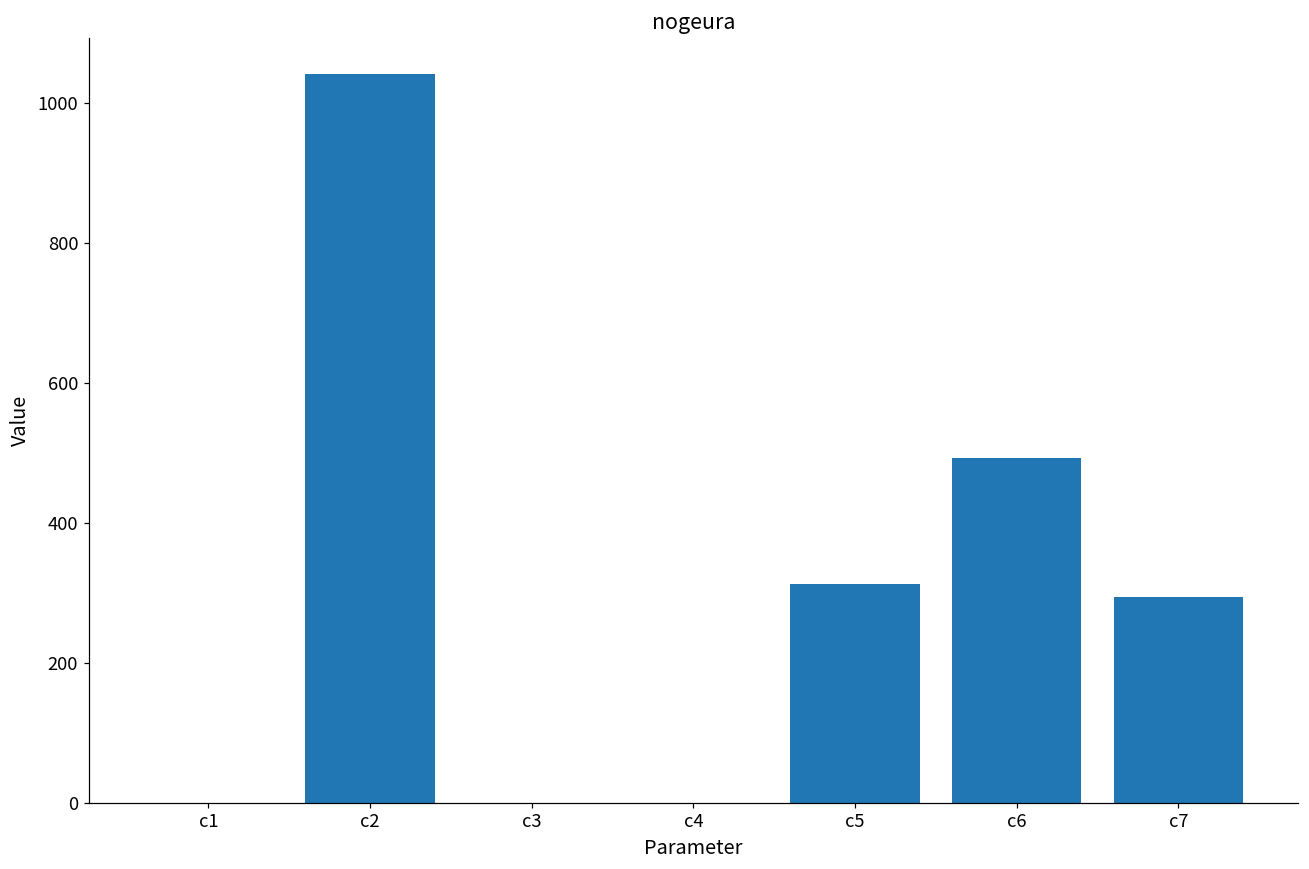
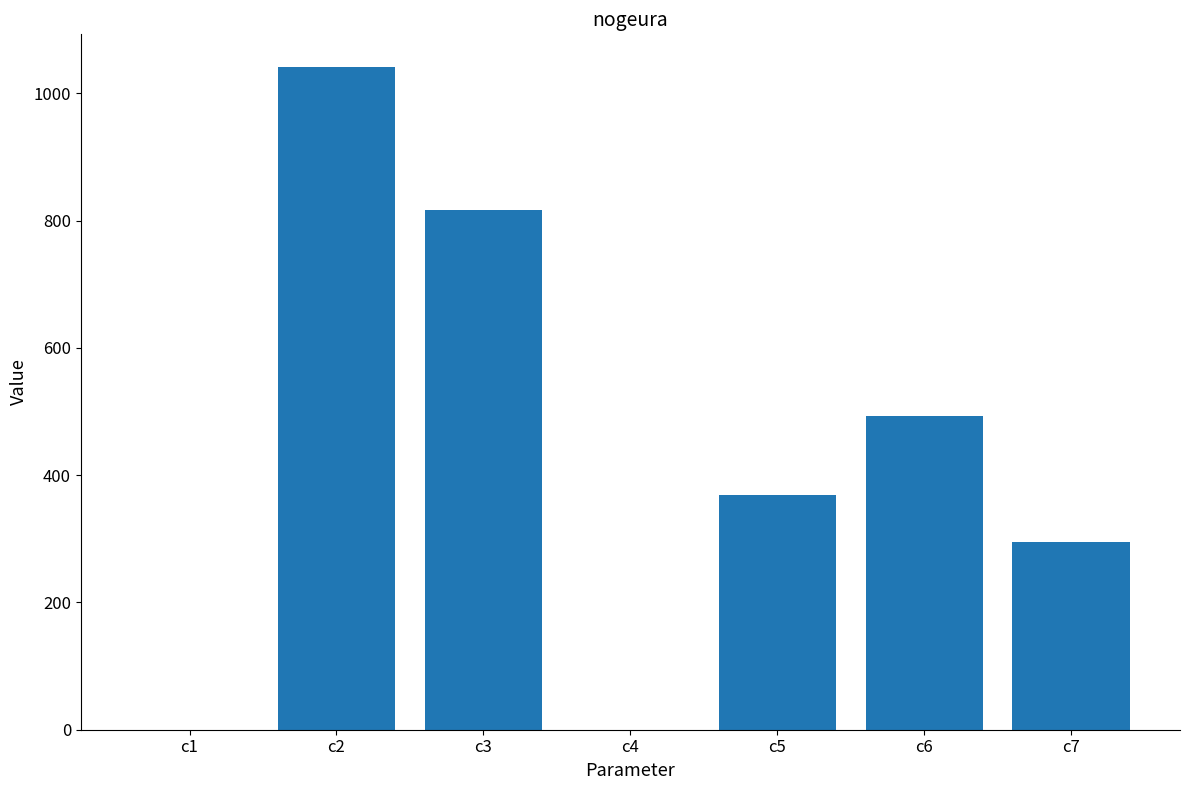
  {
    "c2": 1040,
-   "c3": 0,
-   "c5": 310,
+   "c3": 820,
+   "c5": 370,
    "c6": 490,
    "c7": 290
  }
